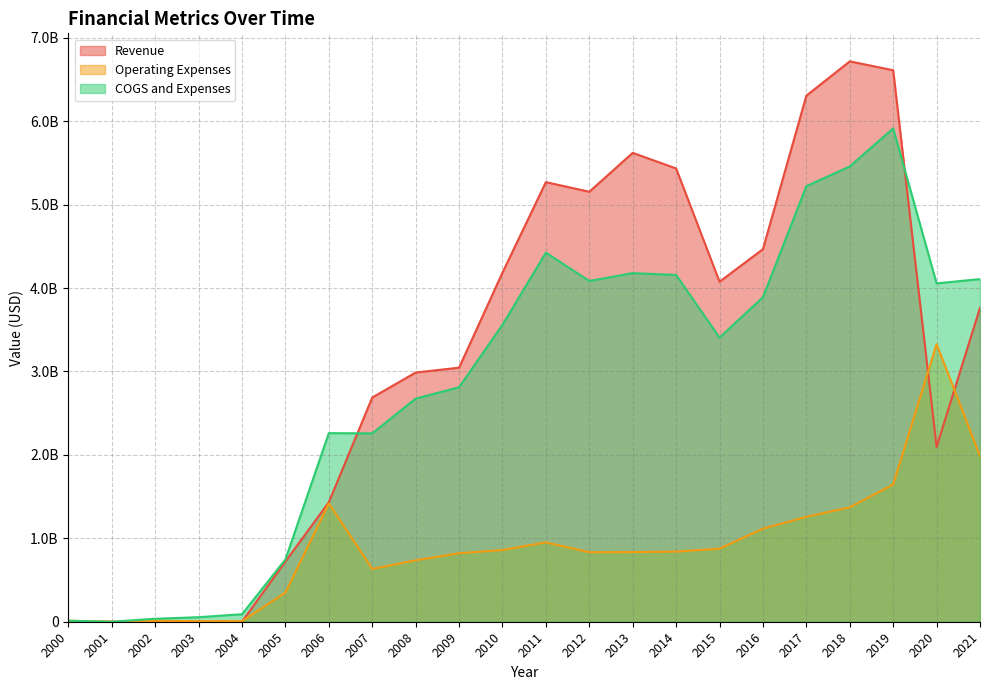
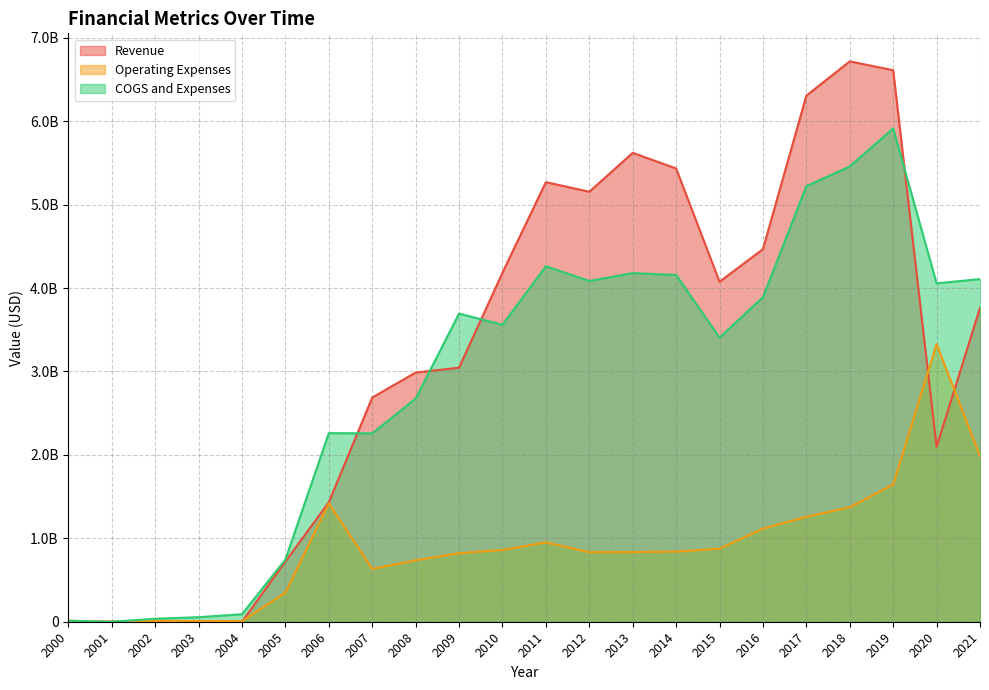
  {
    "Revenue": {
      "2007": 2700000000,
      "2008": 3000000000,
      "2009": 3000000000,
      "2010": 4200000000,
      "2011": 5300000000,
      "2012": 5200000000,
      "2013": 5600000000,
      "2014": 5400000000,
      "2015": 4100000000,
      "2016": 4500000000,
      "2017": 6300000000,
      "2018": 6700000000,
      "2019": 6600000000,
      "2020": 2100000000,
      "2021": 3800000000
    },
    "Operating Expenses": {
      "2005": 300000000,
      "2007": 600000000,
      "2008": 700000000,
      "2009": 800000000,
      "2010": 900000000,
      "2011": 1000000000,
      "2012": 800000000,
      "2013": 800000000,
      "2014": 800000000,
      "2015": 900000000,
      "2016": 1100000000,
      "2017": 1300000000,
      "2018": 1400000000,
      "2019": 1600000000,
      "2020": 3300000000,
      "2021": 2000000000
    },
    "COGS and Expenses": {
      "2003": 100000000,
      "2004": 100000000,
      "2006": 2300000000,
      "2007": 2300000000,
      "2008": 2700000000,
-     "2009": 2800000000,
+     "2009": 3700000000,
      "2010": 3600000000,
-     "2011": 4400000000,
+     "2011": 4300000000,
      "2012": 4100000000,
      "2013": 4200000000,
      "2014": 4200000000,
      "2015": 3400000000,
      "2016": 3900000000,
      "2017": 5200000000,
      "2018": 5500000000,
      "2019": 5900000000,
      "2020": 4100000000,
      "2021": 4100000000
    }
  }
